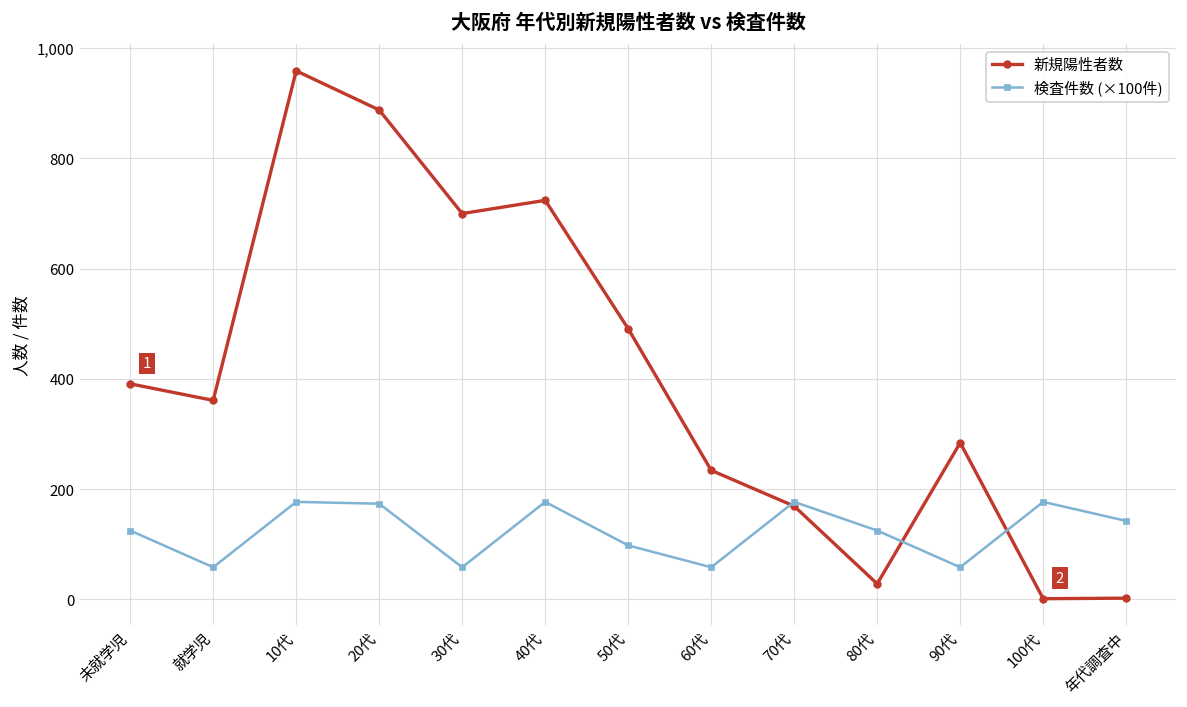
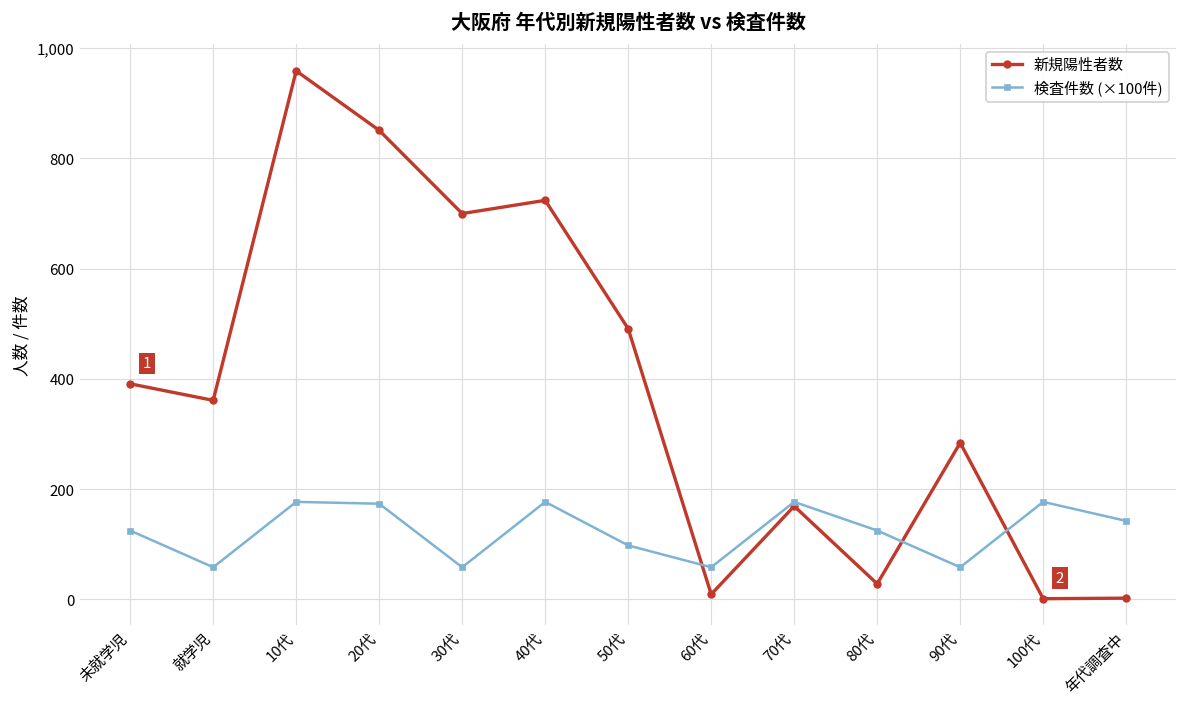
  {
    "新規陽性者数": {
      "就学児": 360,
      "10代": 960,
-     "20代": 890,
+     "20代": 850,
      "30代": 700,
      "40代": 720,
      "50代": 490,
-     "60代": 230,
+     "60代": 10,
      "70代": 170,
      "80代": 30,
      "90代": 280,
      "年代調査中": 0
    },
    "検査件数 (×100件)": {
      "未就学児": 120,
      "就学児": 60,
      "10代": 180,
      "20代": 170,
      "30代": 60,
      "40代": 180,
      "50代": 100,
      "60代": 60,
      "70代": 180,
      "80代": 120,
      "90代": 60,
      "100代": 180,
      "年代調査中": 140
    }
  }
